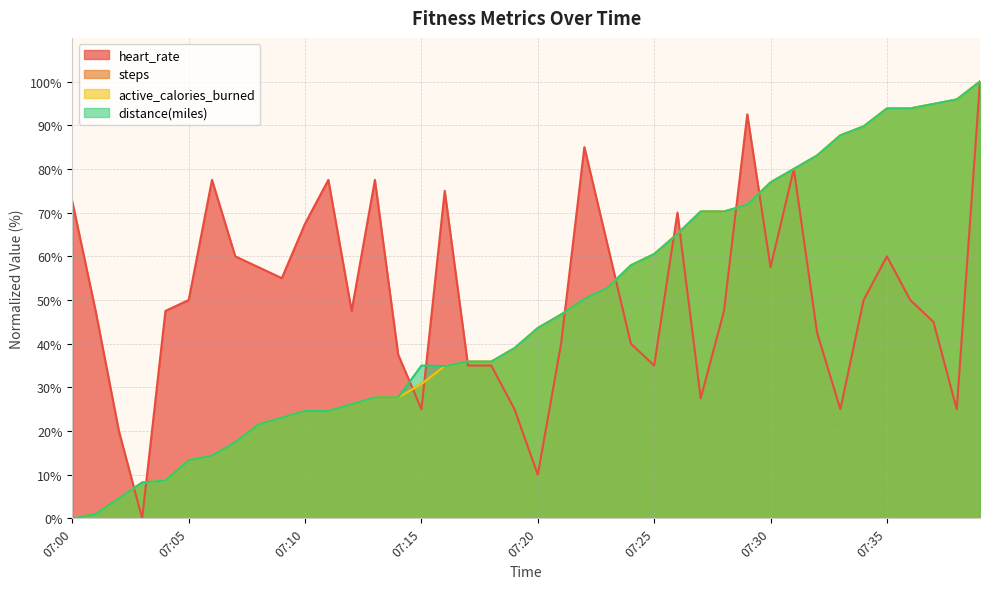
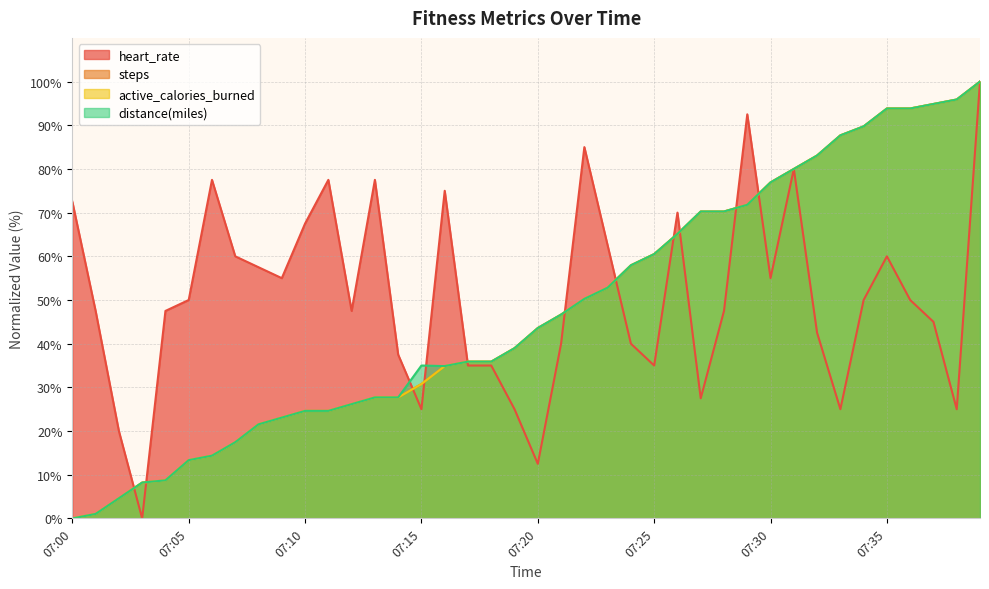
  {
    "heart_rate": {
      "07:00": "73%",
      "07:05": "50%",
      "07:10": "68%",
      "07:15": "25%",
-     "07:20": "10%",
+     "07:20": "13%",
      "07:25": "35%",
-     "07:30": "57%",
+     "07:30": "55%",
      "07:35": "60%"
    },
    "active_calories_burned": {
      "07:15": "31%"
    },
    "distance(miles)": {
      "07:15": "35%"
    }
  }
